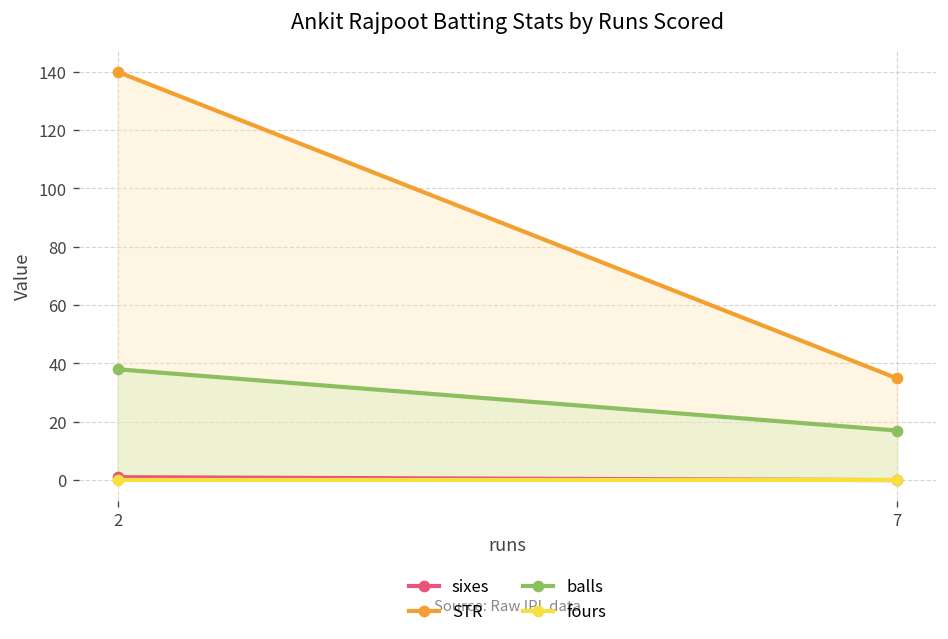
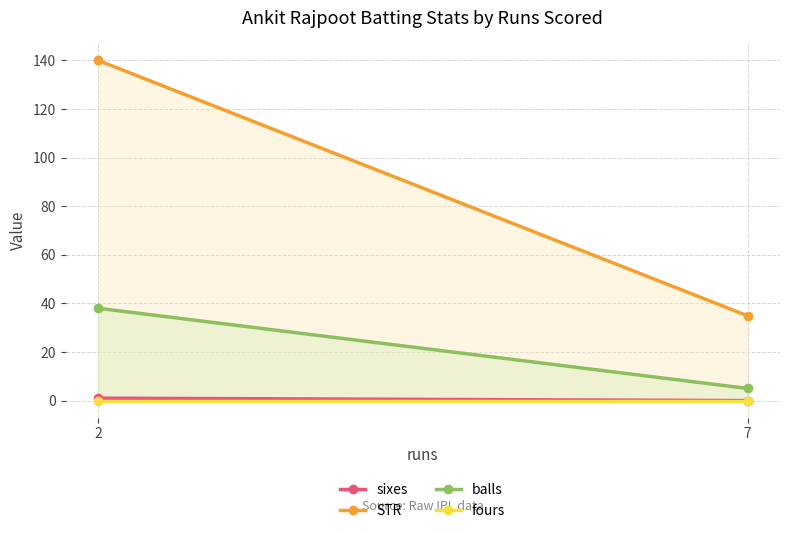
  {
    "STR": {
      "2": 140,
      "7": 35
    },
    "balls": {
      "2": 38,
-     "7": 17
+     "7": 5
    }
  }
